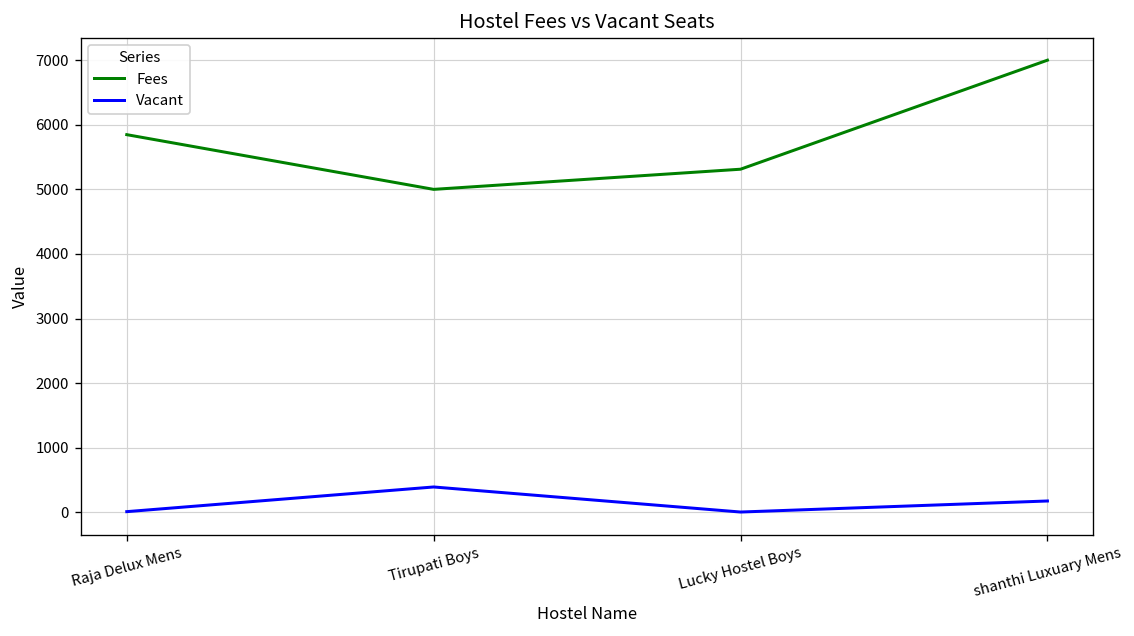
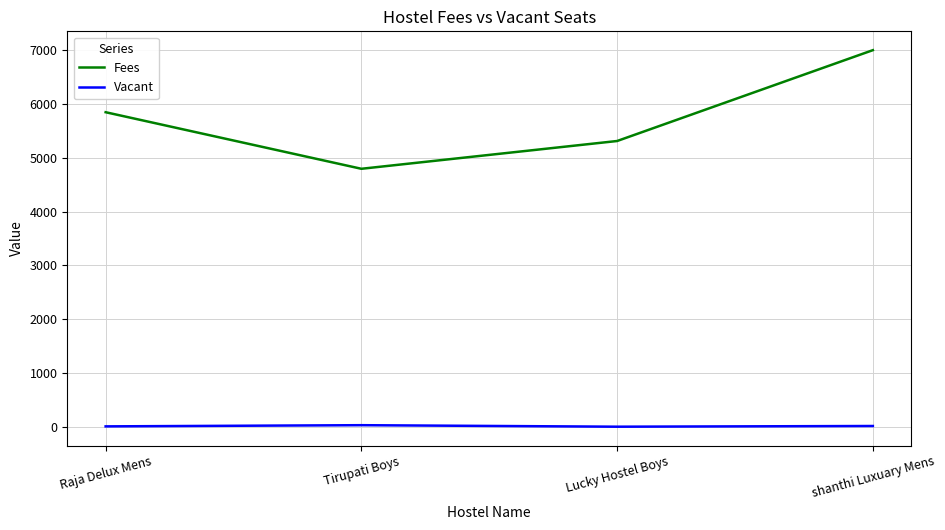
  {
    "Fees": {
      "Raja Delux Mens": 5800,
-     "Tirupati Boys": 5000,
+     "Tirupati Boys": 4800,
      "Lucky Hostel Boys": 5300,
      "shanthi Luxuary Mens": 7000
    },
    "Vacant": {
      "Raja Delux Mens": 0,
-     "Tirupati Boys": 400,
+     "Tirupati Boys": 0,
      "Lucky Hostel Boys": 0,
-     "shanthi Luxuary Mens": 200
+     "shanthi Luxuary Mens": 0
    }
  }
